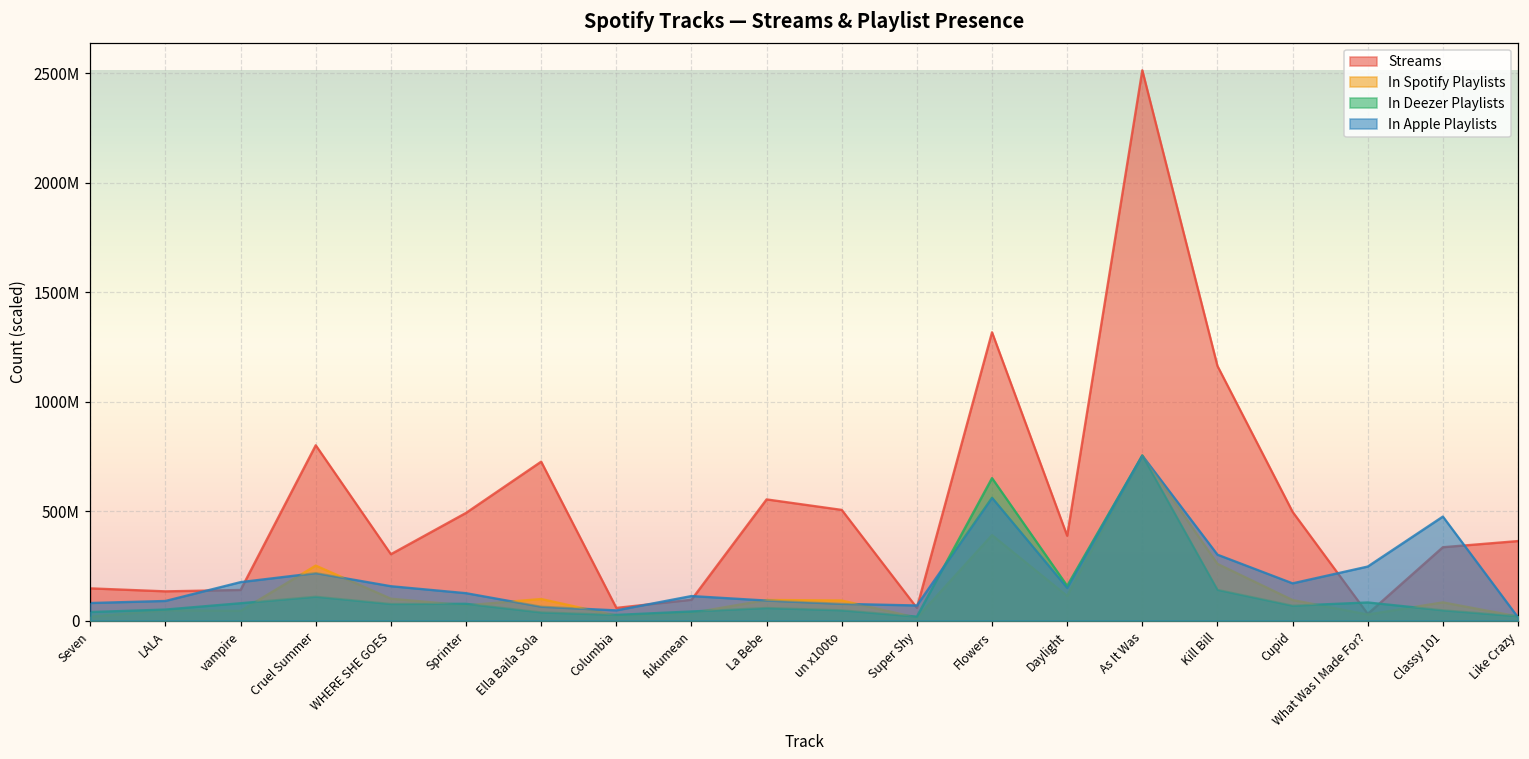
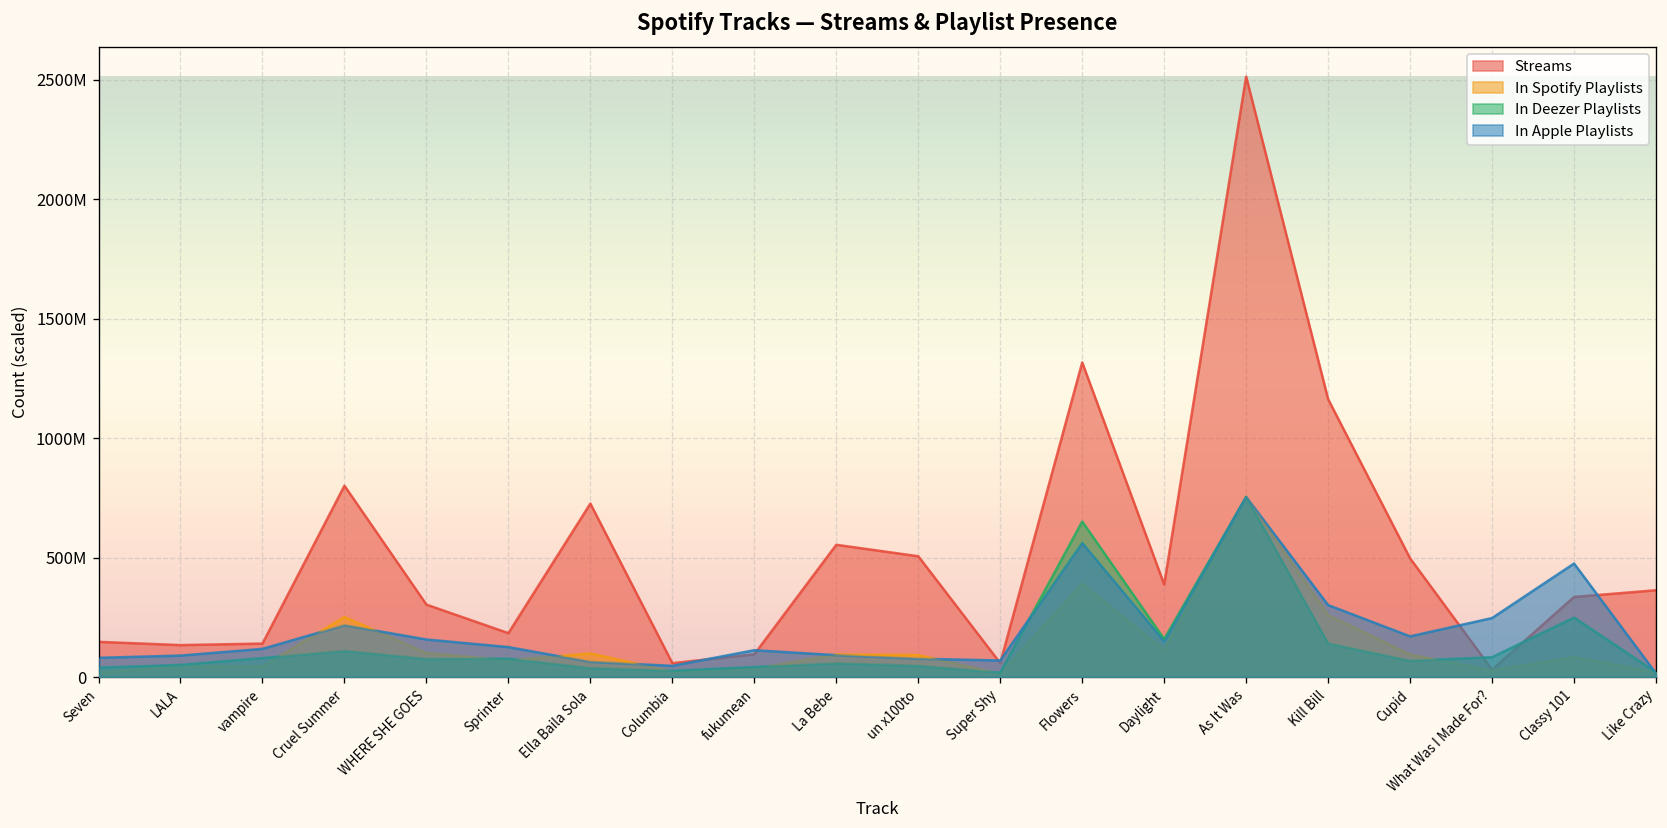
  {
    "Streams": {
      "Seven": 150000000,
      "LALA": 130000000,
      "vampire": 140000000,
      "Cruel Summer": 800000000,
      "WHERE SHE GOES": 300000000,
-     "Sprinter": 490000000,
+     "Sprinter": 180000000,
      "Ella Baila Sola": 730000000,
      "fukumean": 100000000,
      "La Bebe": 550000000,
      "un x100to": 510000000,
      "Flowers": 1320000000,
      "Daylight": 390000000,
      "As It Was": 2510000000,
      "Kill Bill": 1160000000,
      "Cupid": 500000000,
      "Classy 101": 340000000,
      "Like Crazy": 360000000
    },
    "In Spotify Playlists": {
      "Seven": 20000000,
      "vampire": 40000000,
      "Cruel Summer": 250000000,
      "WHERE SHE GOES": 100000000,
      "Ella Baila Sola": 100000000,
      "un x100to": 90000000,
      "Flowers": 390000000,
      "Daylight": 110000000,
      "Kill Bill": 260000000,
      "Cupid": 90000000,
      "Classy 101": 80000000
    },
    "In Deezer Playlists": {
      "Seven": 40000000,
      "vampire": 80000000,
      "Cruel Summer": 110000000,
      "WHERE SHE GOES": 80000000,
      "Ella Baila Sola": 40000000,
      "La Bebe": 60000000,
      "un x100to": 50000000,
      "Flowers": 650000000,
      "Kill Bill": 140000000,
      "Cupid": 70000000,
      "What Was I Made For?": 80000000,
-     "Classy 101": 50000000
+     "Classy 101": 250000000
    },
    "In Apple Playlists": {
      "Seven": 80000000,
      "LALA": 90000000,
-     "vampire": 180000000,
+     "vampire": 120000000,
      "Cruel Summer": 220000000,
      "WHERE SHE GOES": 160000000,
      "Sprinter": 130000000,
      "Ella Baila Sola": 60000000,
      "fukumean": 110000000,
      "un x100to": 80000000,
      "Flowers": 560000000,
      "Kill Bill": 300000000,
      "Cupid": 170000000,
      "What Was I Made For?": 250000000,
      "Classy 101": 480000000
    }
  }
